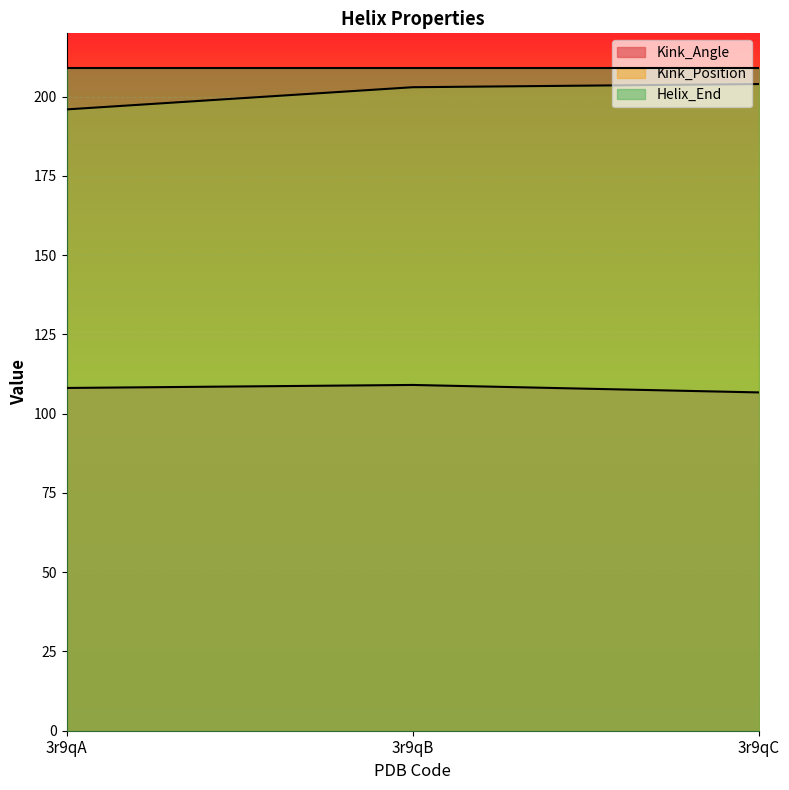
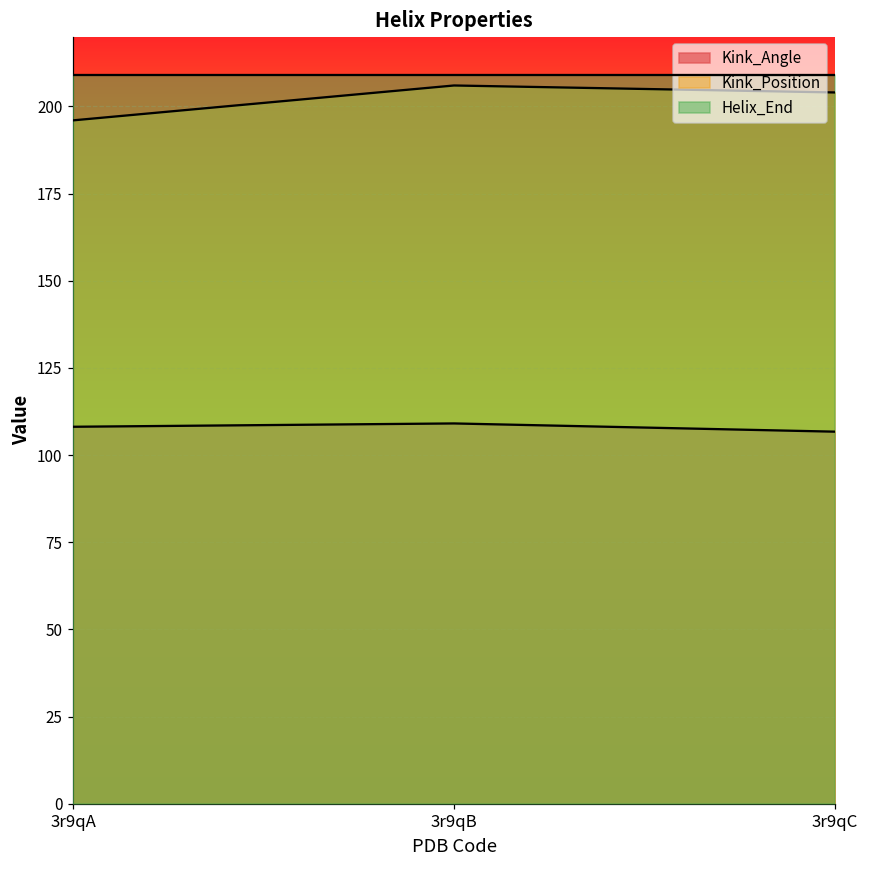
  {
    "Kink_Angle": {
      "3r9qA": 108,
      "3r9qB": 109,
      "3r9qC": 107
    },
    "Kink_Position": {
      "3r9qA": 196,
-     "3r9qB": 203,
+     "3r9qB": 206,
      "3r9qC": 204
    },
    "Helix_End": {
      "3r9qA": 209,
      "3r9qB": 209,
      "3r9qC": 209
    }
  }
